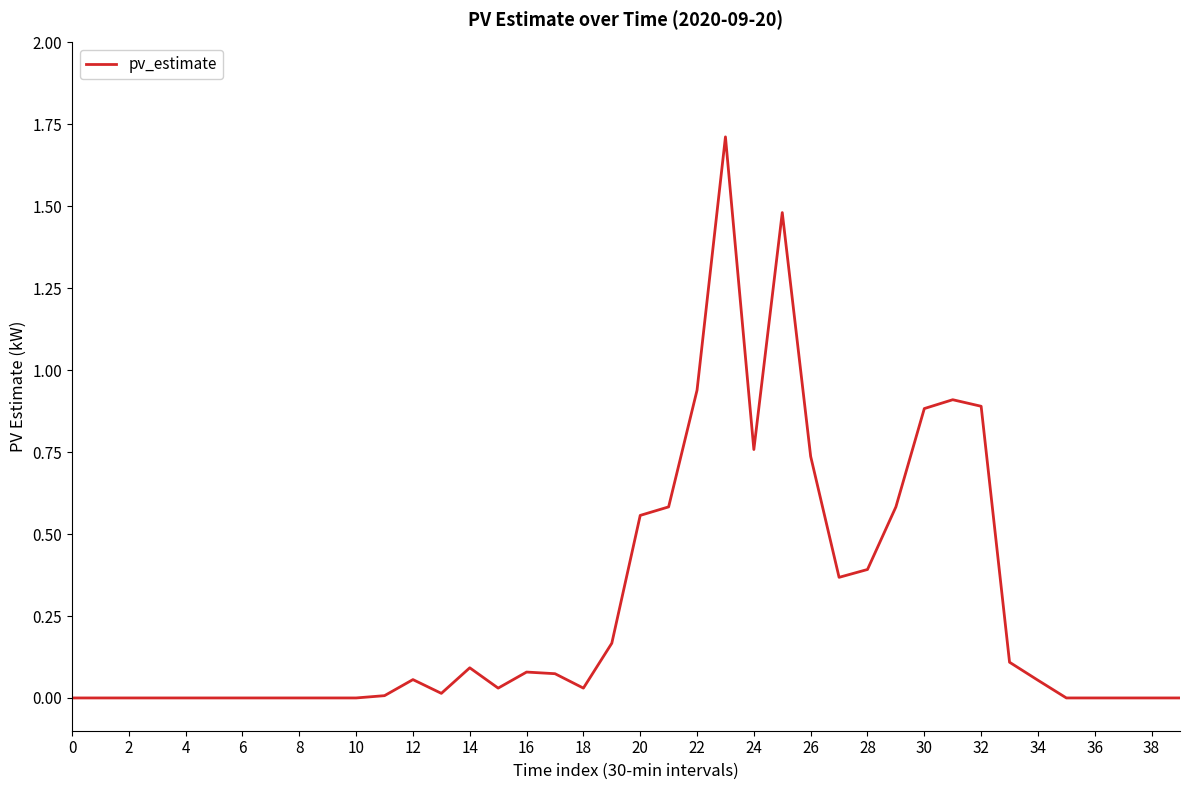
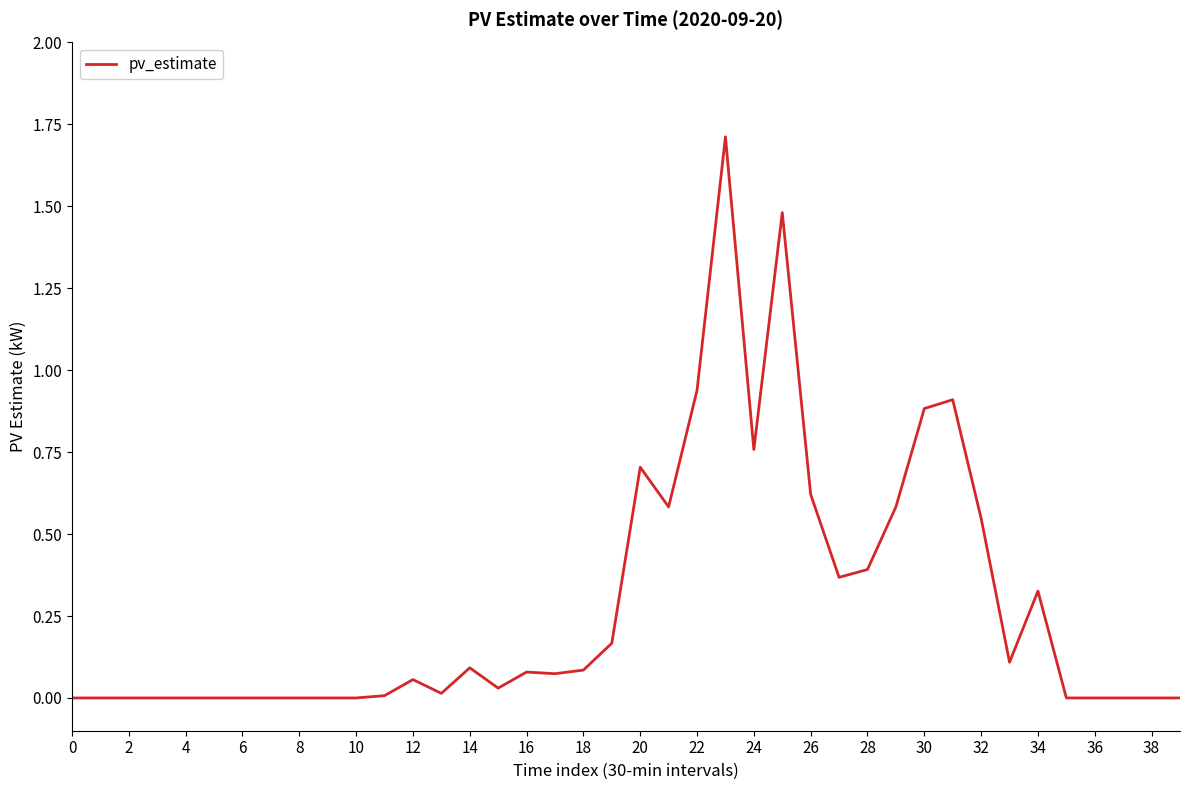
  {
    "0": 0.00,
    "2": 0.00,
    "4": 0.00,
    "6": 0.00,
    "8": 0.00,
    "10": 0.00,
    "12": 0.06,
    "14": 0.09,
    "16": 0.08,
-   "18": 0.03,
-   "20": 0.56,
+   "18": 0.09,
+   "20": 0.70,
    "22": 0.94,
    "24": 0.76,
-   "26": 0.74,
+   "26": 0.62,
    "28": 0.39,
    "30": 0.88,
-   "32": 0.89,
-   "34": 0.05,
+   "32": 0.55,
+   "34": 0.33,
    "36": 0.00,
    "38": 0.00
  }
